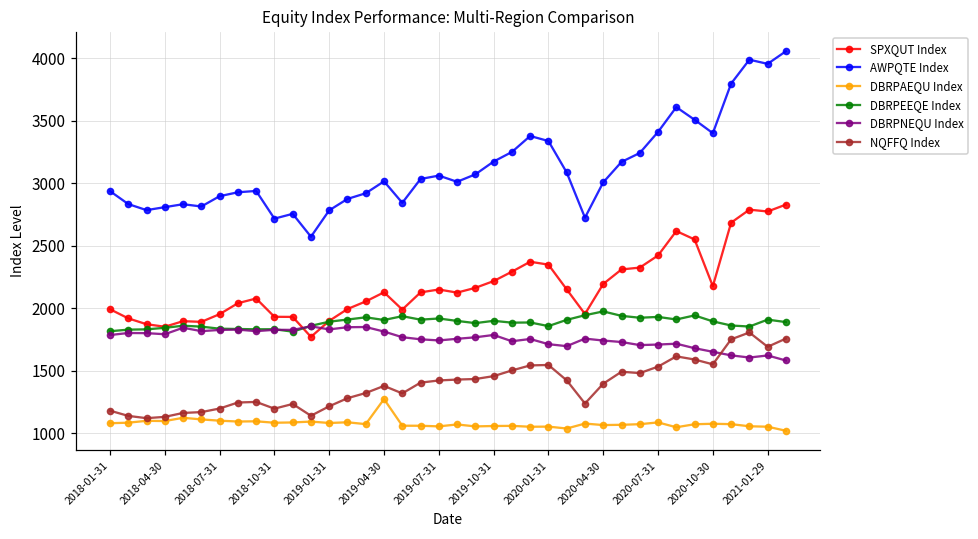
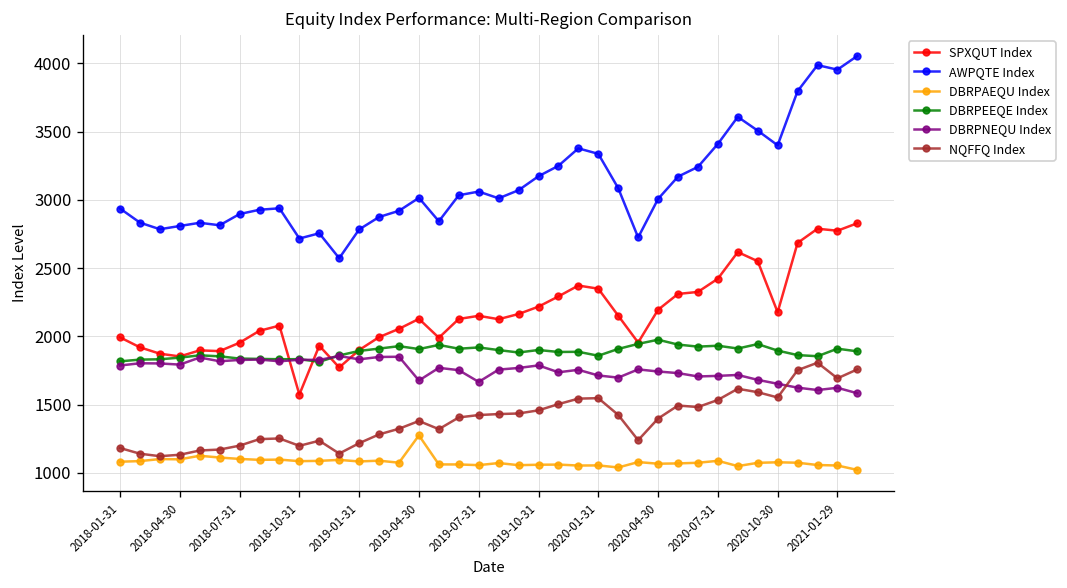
  {
    "SPXQUT Index": {
      "2018-01-31": 1990,
      "2018-07-31": 1950,
-     "2018-10-31": 1930,
+     "2018-10-31": 1570,
      "2019-04-30": 2130,
      "2019-07-31": 2150,
      "2019-10-31": 2220,
      "2020-01-31": 2350,
      "2020-04-30": 2190,
      "2020-07-31": 2420,
      "2020-10-30": 2180,
      "2021-01-29": 2770
    },
    "AWPQTE Index": {
      "2018-01-31": 2940,
      "2018-04-30": 2810,
      "2018-07-31": 2900,
      "2018-10-31": 2720,
      "2019-01-31": 2780,
      "2019-04-30": 3020,
      "2019-07-31": 3060,
      "2019-10-31": 3170,
      "2020-01-31": 3340,
      "2020-04-30": 3010,
      "2020-07-31": 3410,
      "2020-10-30": 3400,
      "2021-01-29": 3950
    },
    "DBRPAEQU Index": {
      "2018-01-31": 1080,
      "2018-04-30": 1100,
      "2018-07-31": 1100,
      "2018-10-31": 1080,
      "2019-01-31": 1080,
      "2019-04-30": 1270,
      "2019-07-31": 1060,
      "2019-10-31": 1060,
      "2020-01-31": 1050,
      "2020-04-30": 1070,
      "2020-07-31": 1090,
      "2020-10-30": 1080,
      "2021-01-29": 1050
    },
    "DBRPEEQE Index": {
      "2018-01-31": 1820,
      "2019-04-30": 1910,
      "2019-07-31": 1920,
      "2019-10-31": 1900,
      "2020-01-31": 1860,
      "2020-04-30": 1980,
      "2020-07-31": 1930,
      "2020-10-30": 1900,
      "2021-01-29": 1910
    },
    "DBRPNEQU Index": {
      "2018-01-31": 1790,
      "2018-04-30": 1790,
      "2019-01-31": 1830,
-     "2019-04-30": 1810,
-     "2019-07-31": 1740,
+     "2019-04-30": 1680,
+     "2019-07-31": 1670,
      "2019-10-31": 1790,
      "2020-01-31": 1710,
      "2020-04-30": 1740,
      "2020-07-31": 1710,
      "2020-10-30": 1650,
      "2021-01-29": 1620
    },
    "NQFFQ Index": {
      "2018-01-31": 1180,
      "2018-04-30": 1130,
      "2018-07-31": 1200,
      "2018-10-31": 1200,
      "2019-01-31": 1220,
      "2019-04-30": 1380,
      "2019-07-31": 1420,
      "2019-10-31": 1460,
      "2020-01-31": 1550,
      "2020-04-30": 1400,
      "2020-07-31": 1530,
      "2020-10-30": 1550,
      "2021-01-29": 1690
    }
  }
